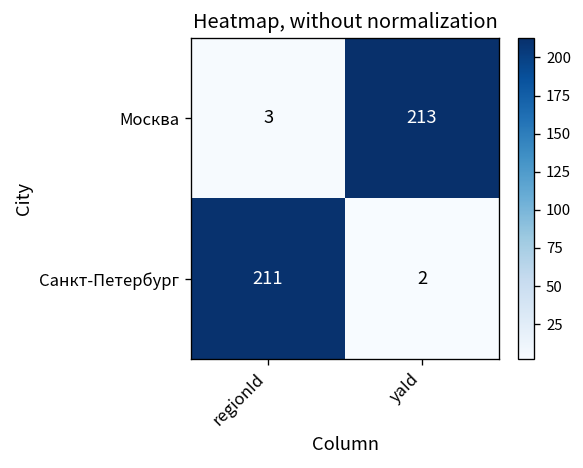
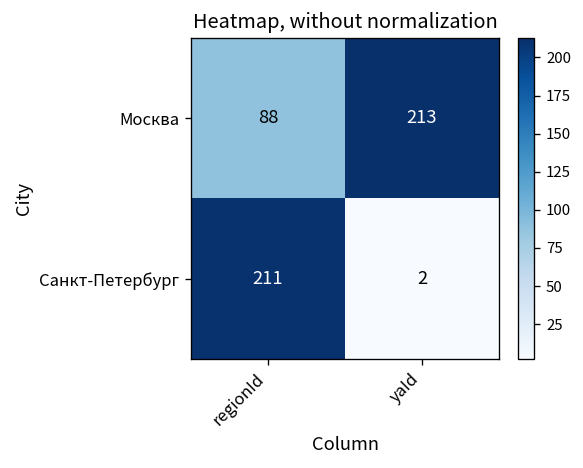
  {
    "Москва": {
-     "regionId": 3,
+     "regionId": 88,
      "yaId": 213
    },
    "Санкт-Петербург": {
      "regionId": 211,
      "yaId": 2
    }
  }
